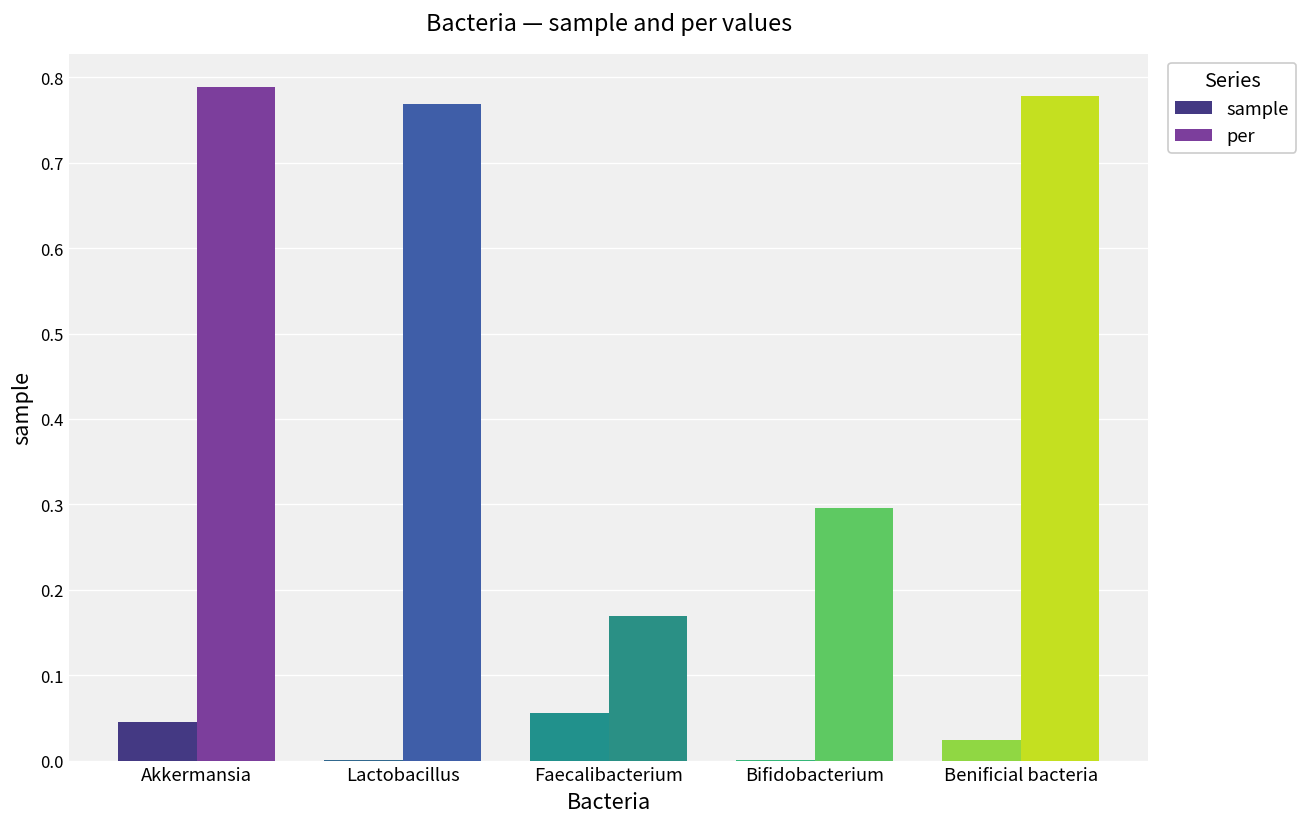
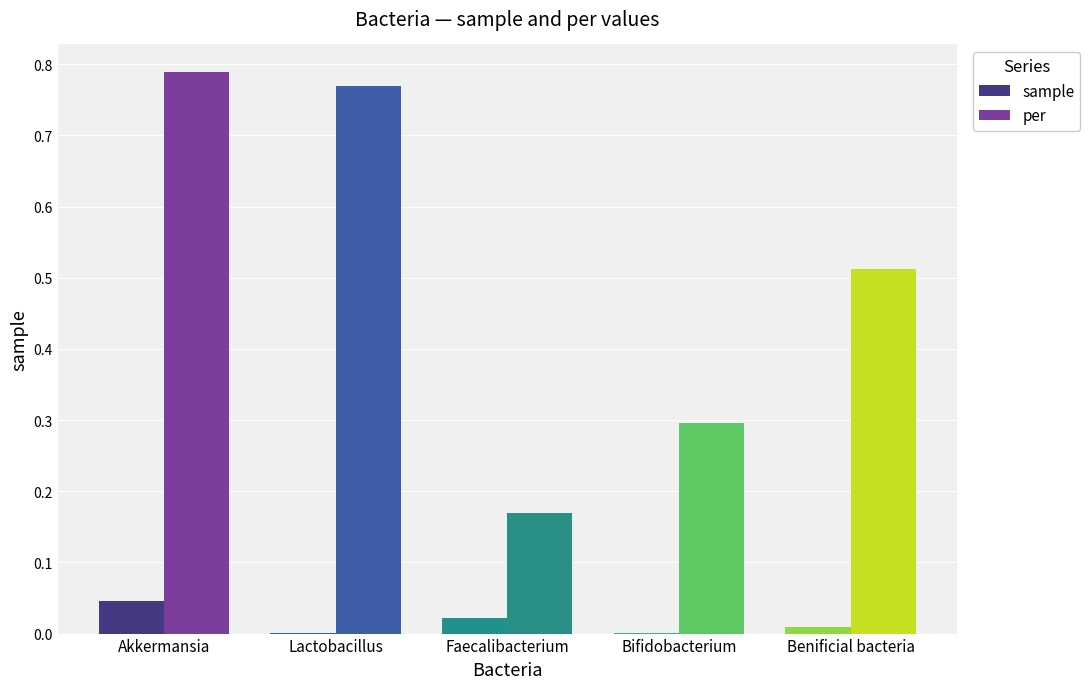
  {
    "sample": {
      "Akkermansia": 0.05,
-     "Faecalibacterium": 0.06,
-     "Benificial bacteria": 0.02
+     "Faecalibacterium": 0.02,
+     "Benificial bacteria": 0.01
    },
    "per": {
      "Akkermansia": 0.79,
      "Lactobacillus": 0.77,
      "Faecalibacterium": 0.17,
      "Bifidobacterium": 0.30,
-     "Benificial bacteria": 0.78
+     "Benificial bacteria": 0.51
    }
  }
